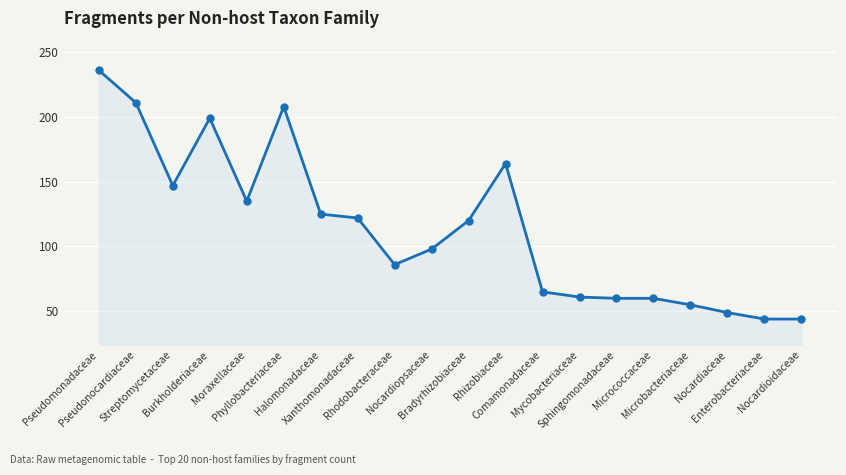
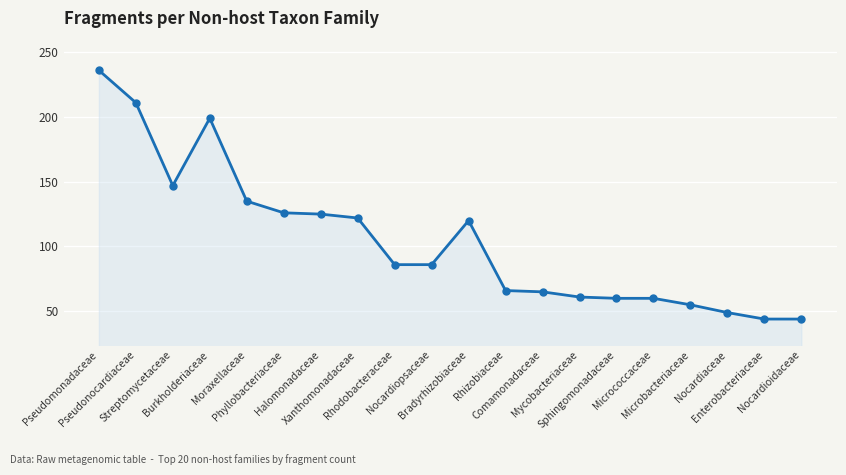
  {
    "Pseudomonadaceae": 236,
    "Pseudonocardiaceae": 211,
    "Streptomycetaceae": 147,
    "Burkholderiaceae": 199,
    "Moraxellaceae": 135,
-   "Phyllobacteriaceae": 208,
+   "Phyllobacteriaceae": 126,
    "Halomonadaceae": 125,
    "Xanthomonadaceae": 122,
    "Rhodobacteraceae": 86,
-   "Nocardiopsaceae": 98,
+   "Nocardiopsaceae": 86,
    "Bradyrhizobiaceae": 120,
-   "Rhizobiaceae": 164,
+   "Rhizobiaceae": 66,
    "Comamonadaceae": 65,
    "Mycobacteriaceae": 61,
    "Sphingomonadaceae": 60,
    "Micrococcaceae": 60,
    "Microbacteriaceae": 55,
    "Nocardiaceae": 49,
    "Enterobacteriaceae": 44,
    "Nocardioidaceae": 44
  }
